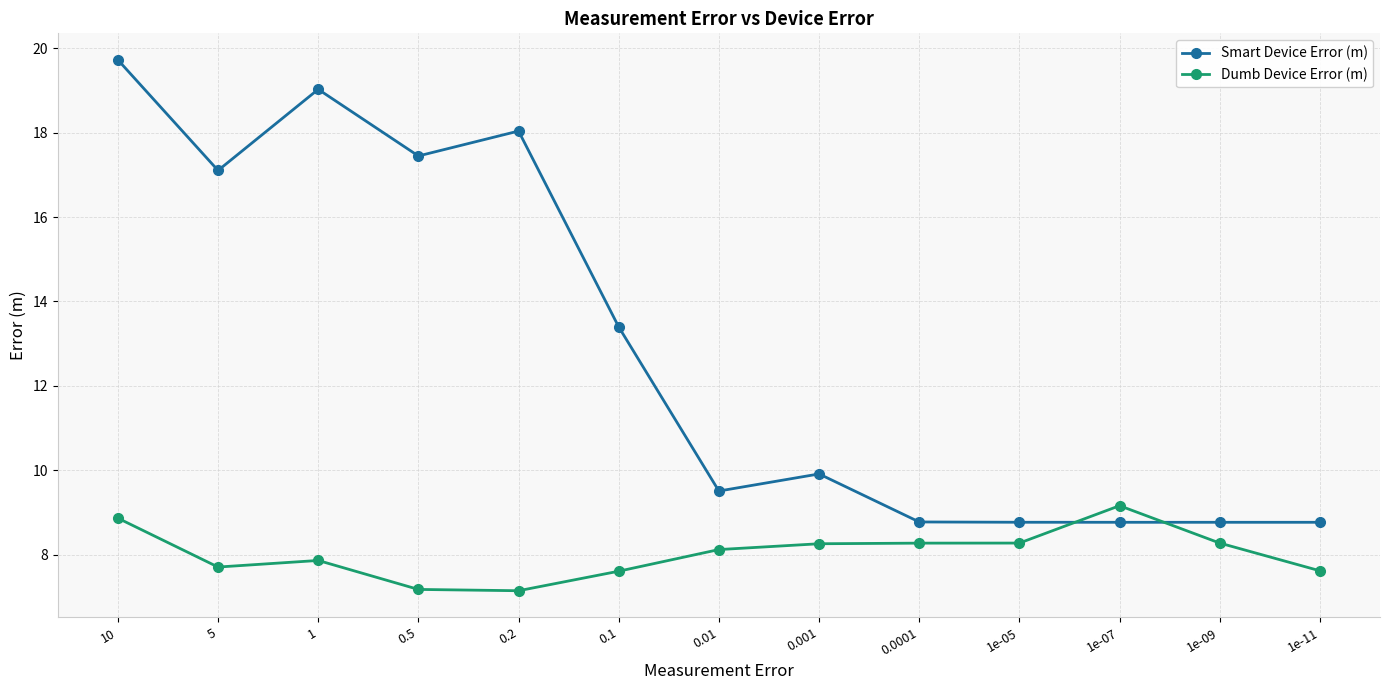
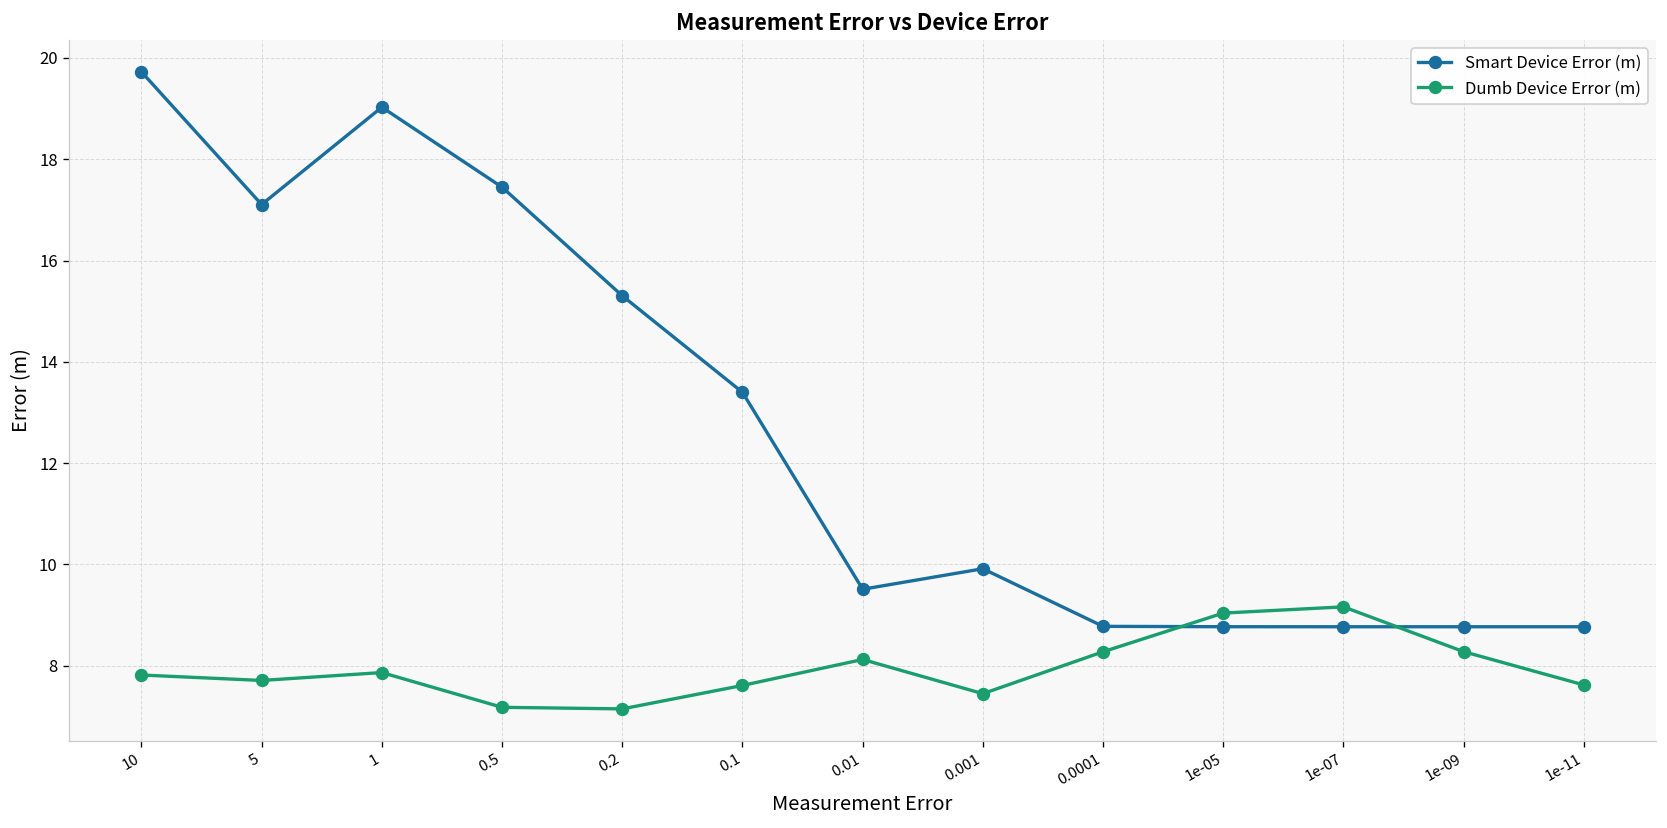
  {
    "Smart Device Error (m)": {
      "10": 19.7,
      "5": 17.1,
      "1": 19.0,
      "0.5": 17.4,
-     "0.2": 18.0,
+     "0.2": 15.3,
      "0.1": 13.4,
      "0.01": 9.5,
      "0.001": 9.9,
      "0.0001": 8.8,
      "1e-05": 8.8,
      "1e-07": 8.8,
      "1e-09": 8.8,
      "1e-11": 8.8
    },
    "Dumb Device Error (m)": {
-     "10": 8.9,
+     "10": 7.8,
      "5": 7.7,
      "1": 7.9,
      "0.5": 7.2,
      "0.2": 7.1,
      "0.1": 7.6,
      "0.01": 8.1,
-     "0.001": 8.3,
+     "0.001": 7.4,
      "0.0001": 8.3,
-     "1e-05": 8.3,
+     "1e-05": 9.0,
      "1e-07": 9.2,
      "1e-09": 8.3,
      "1e-11": 7.6
    }
  }
